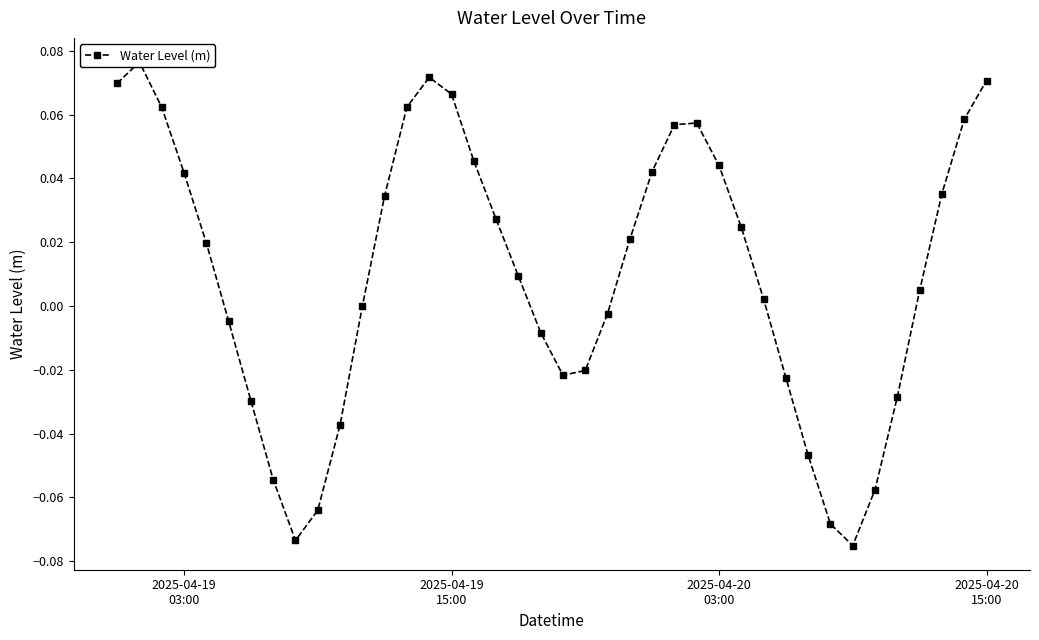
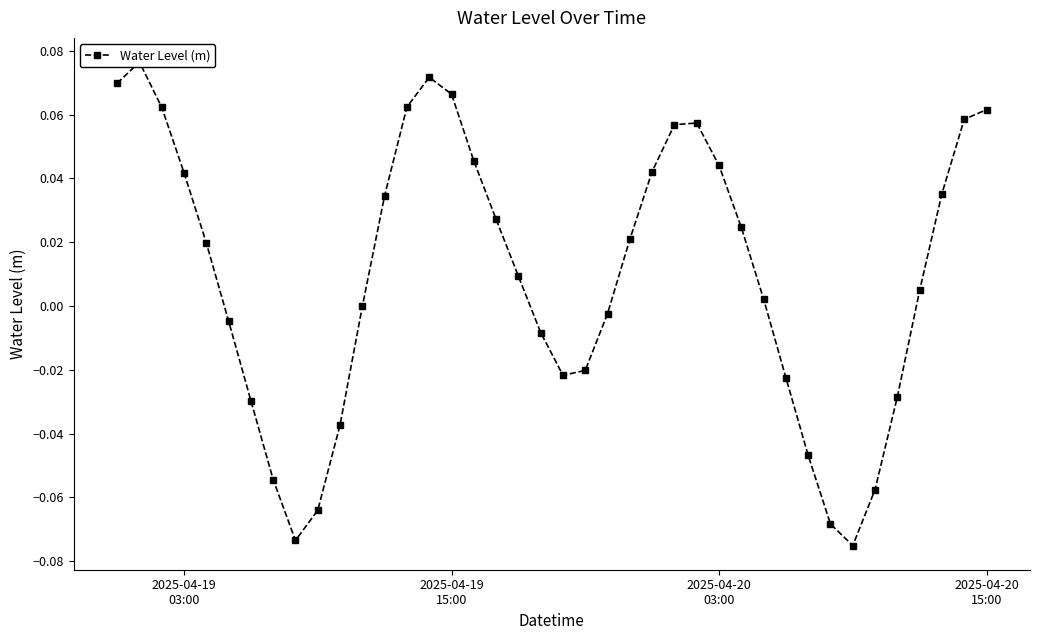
  {
    "2025-04-19 03:00": 0.042,
    "2025-04-19 15:00": 0.066,
    "2025-04-20 03:00": 0.044,
-   "2025-04-20 15:00": 0.071
+   "2025-04-20 15:00": 0.062
  }
